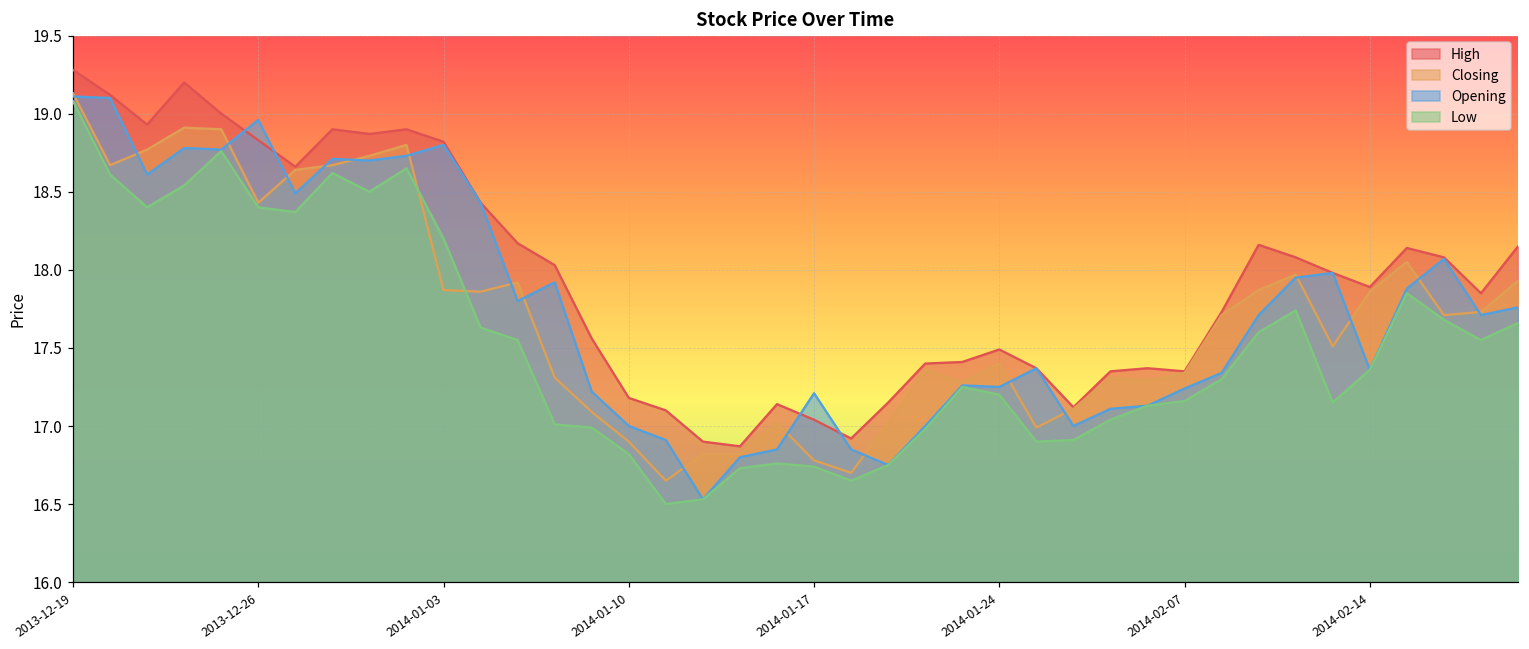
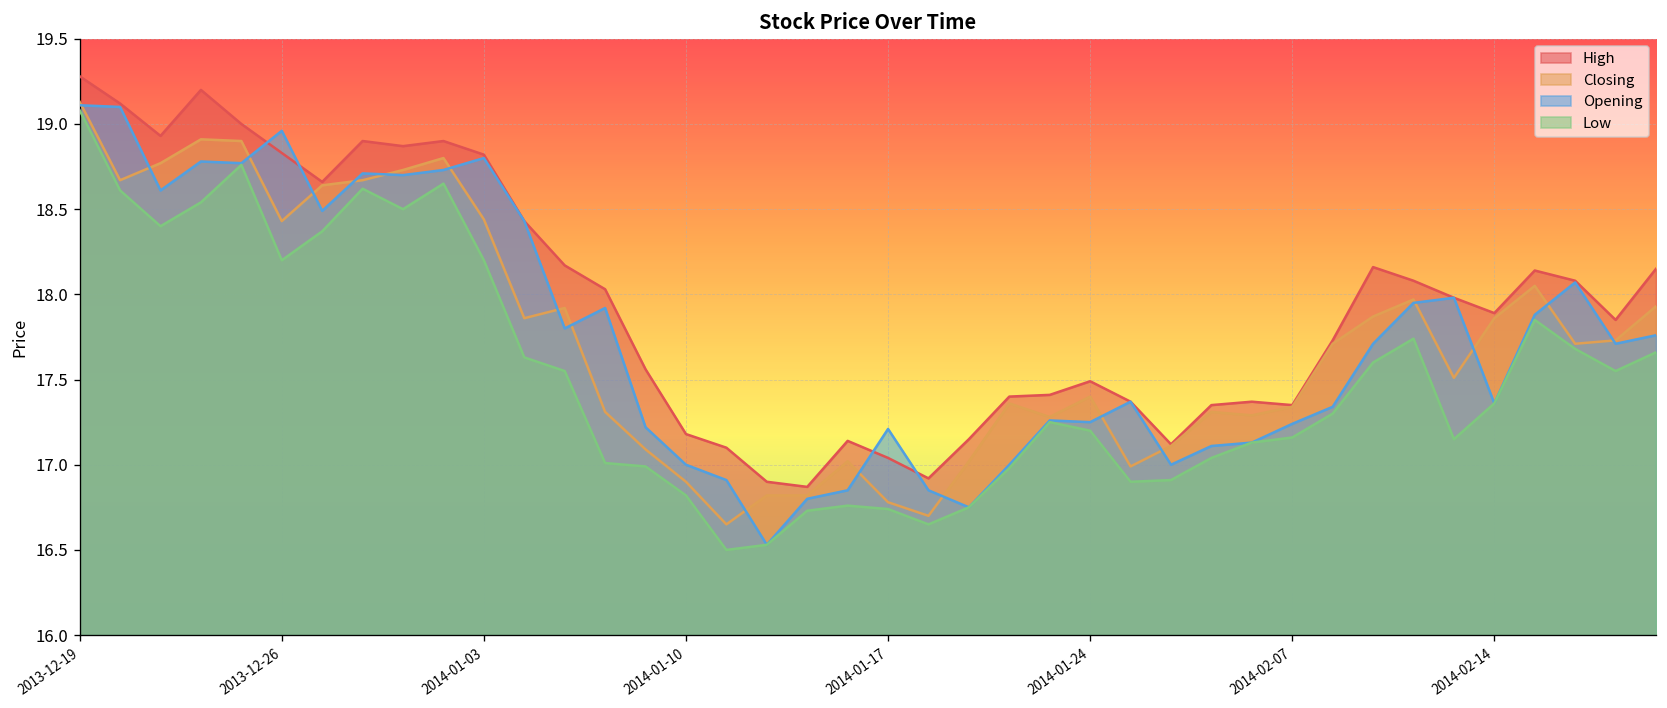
  {
    "High": {
      "2013-12-19": 19.28,
      "2013-12-26": 18.83,
      "2014-01-03": 18.82,
      "2014-01-10": 17.18,
      "2014-01-17": 17.04,
      "2014-01-24": 17.49,
      "2014-02-14": 17.89
    },
    "Closing": {
      "2013-12-19": 19.13,
      "2013-12-26": 18.43,
-     "2014-01-03": 17.87,
+     "2014-01-03": 18.44,
      "2014-01-10": 16.90,
      "2014-01-17": 16.78,
      "2014-01-24": 17.40,
      "2014-02-14": 17.86
    },
    "Opening": {
      "2013-12-19": 19.11,
      "2013-12-26": 18.96,
      "2014-01-03": 18.80,
      "2014-01-10": 17.00,
      "2014-01-17": 17.21,
      "2014-01-24": 17.25,
      "2014-02-07": 17.24
    },
    "Low": {
      "2013-12-19": 19.08,
-     "2013-12-26": 18.4,
+     "2013-12-26": 18.2,
      "2014-01-03": 18.2,
      "2014-01-10": 16.82,
      "2014-01-17": 16.74,
      "2014-01-24": 17.2,
      "2014-02-07": 17.16
    }
  }
